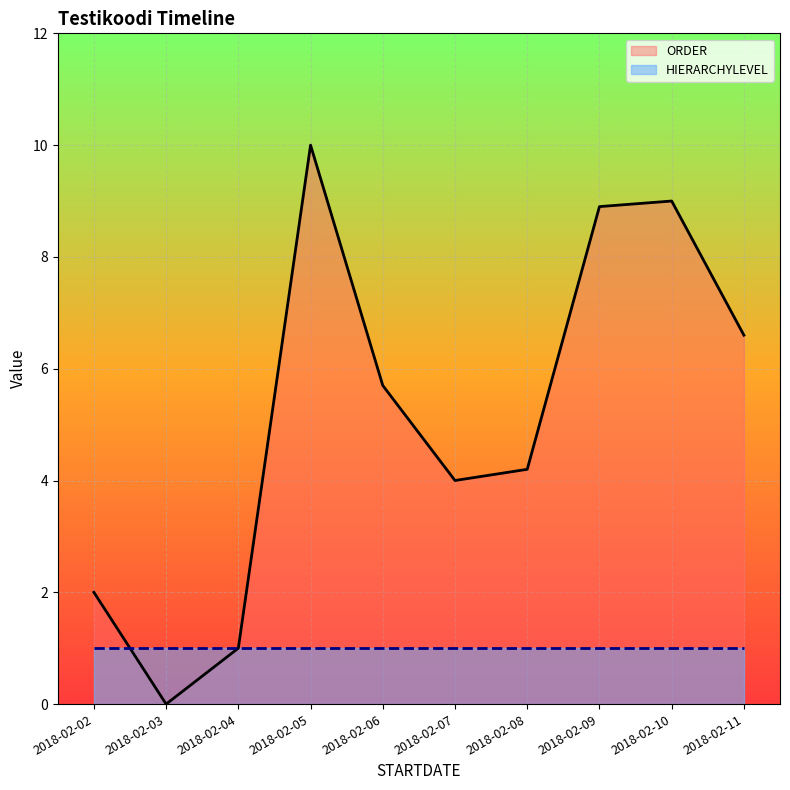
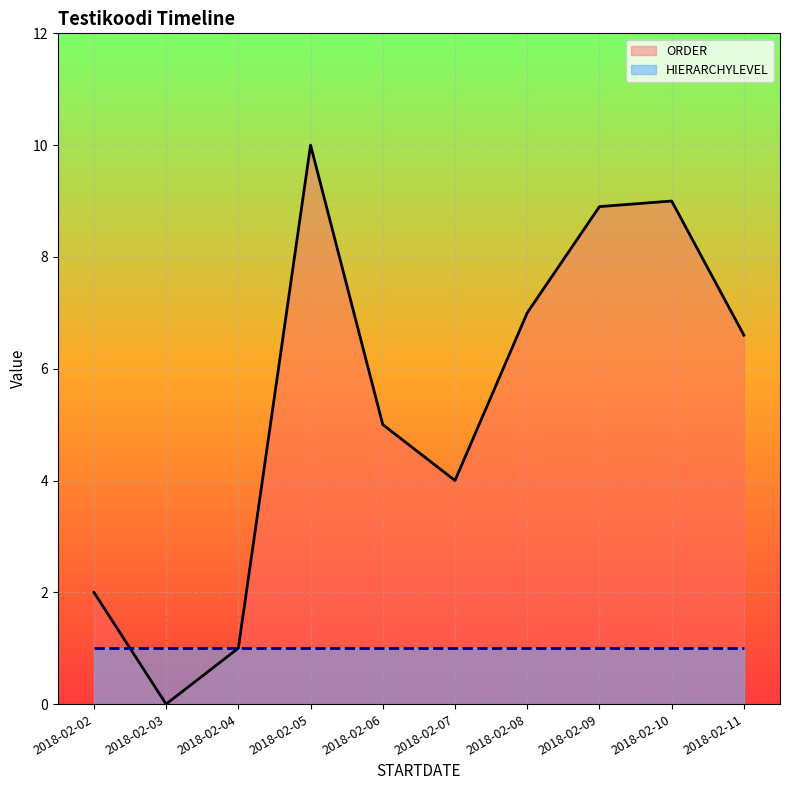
  {
    "ORDER": {
      "2018-02-02": 2.0,
      "2018-02-03": 0.0,
      "2018-02-05": 10.0,
-     "2018-02-06": 5.7,
+     "2018-02-06": 5.0,
      "2018-02-07": 4.0,
-     "2018-02-08": 4.2,
+     "2018-02-08": 7.0,
      "2018-02-09": 8.9,
      "2018-02-10": 9.0,
      "2018-02-11": 6.6
    },
    "HIERARCHYLEVEL": {
      "2018-02-02": 1.0,
      "2018-02-03": 1.0,
      "2018-02-05": 1.0,
      "2018-02-06": 1.0,
      "2018-02-07": 1.0,
      "2018-02-08": 1.0,
      "2018-02-09": 1.0,
      "2018-02-10": 1.0,
      "2018-02-11": 1.0
    }
  }
